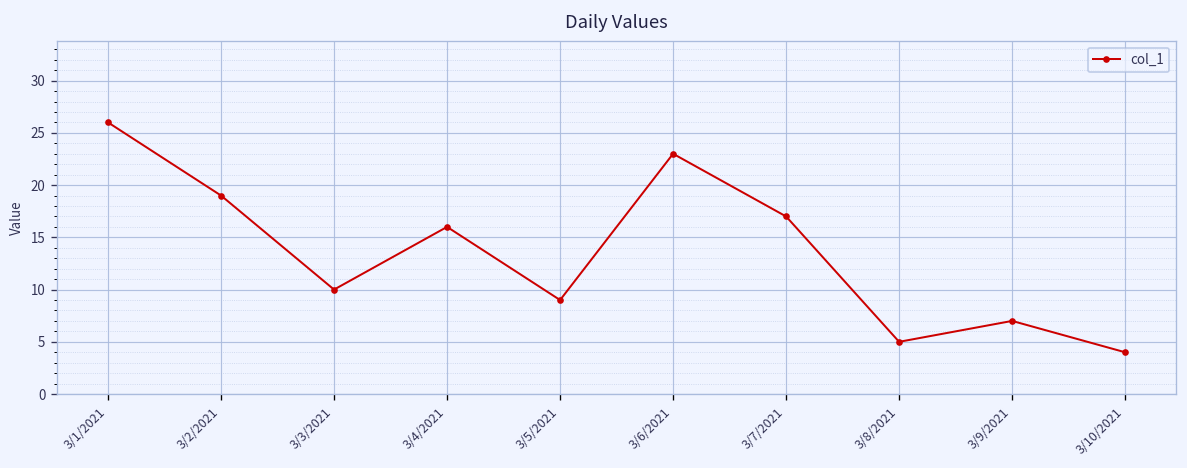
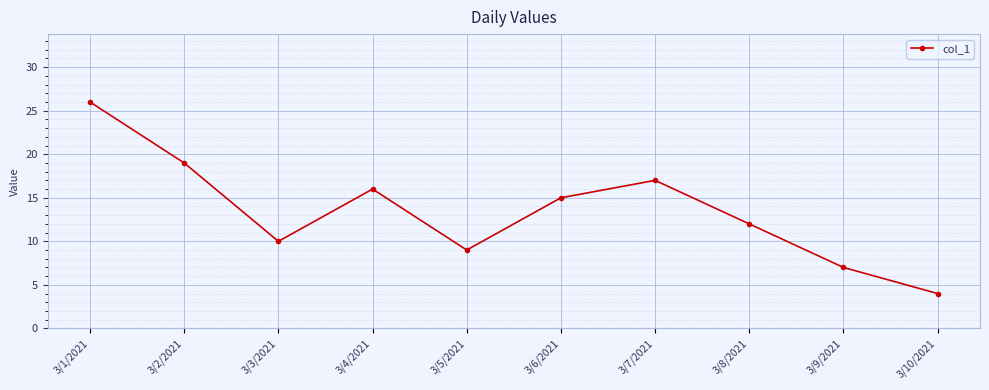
  {
    "3/1/2021": 26,
    "3/2/2021": 19,
    "3/3/2021": 10,
    "3/4/2021": 16,
    "3/5/2021": 9,
-   "3/6/2021": 23,
+   "3/6/2021": 15,
    "3/7/2021": 17,
-   "3/8/2021": 5,
+   "3/8/2021": 12,
    "3/9/2021": 7,
    "3/10/2021": 4
  }
